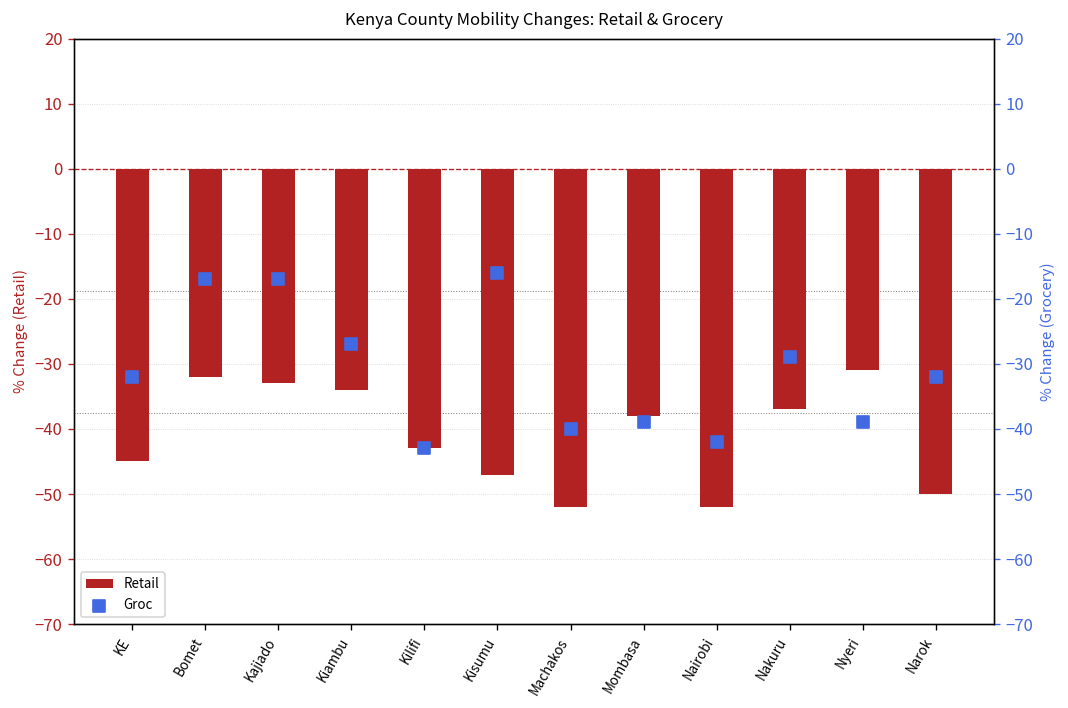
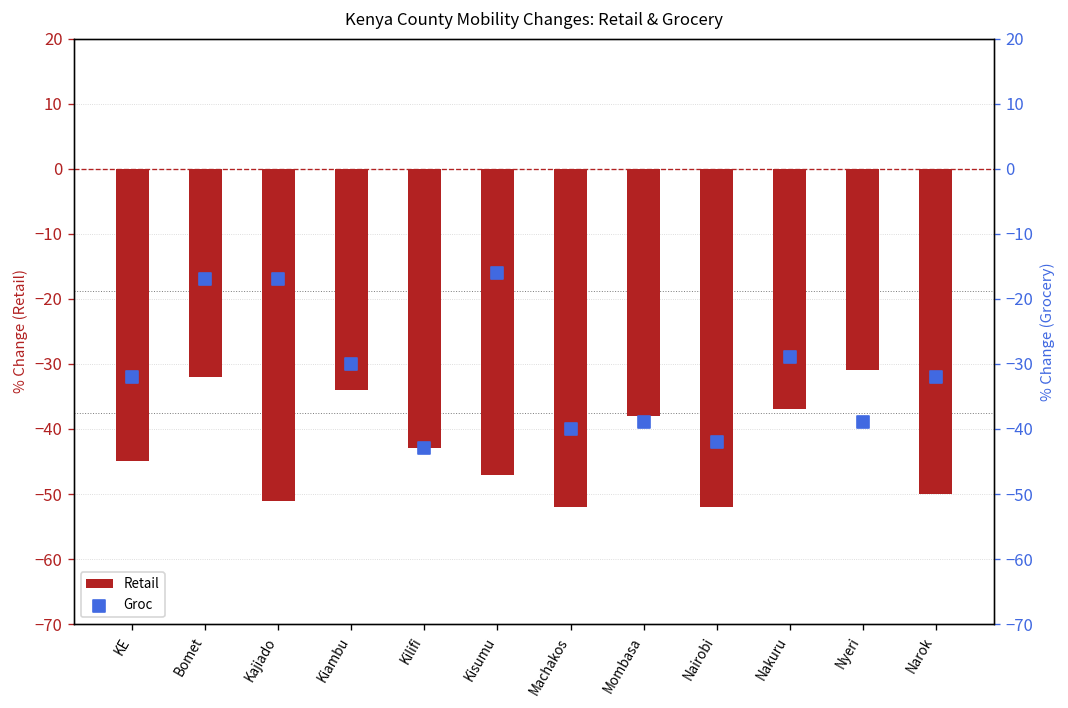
  {
    "Retail": {
      "KE": -45,
      "Bomet": -32,
-     "Kajiado": -33,
+     "Kajiado": -51,
      "Kiambu": -34,
      "Kilifi": -43,
      "Kisumu": -47,
      "Machakos": -52,
      "Mombasa": -38,
      "Nairobi": -52,
      "Nakuru": -37,
      "Nyeri": -31,
      "Narok": -50
    },
    "Groc": {
-     "Kiambu": -27
+     "Kiambu": -30
    }
  }
